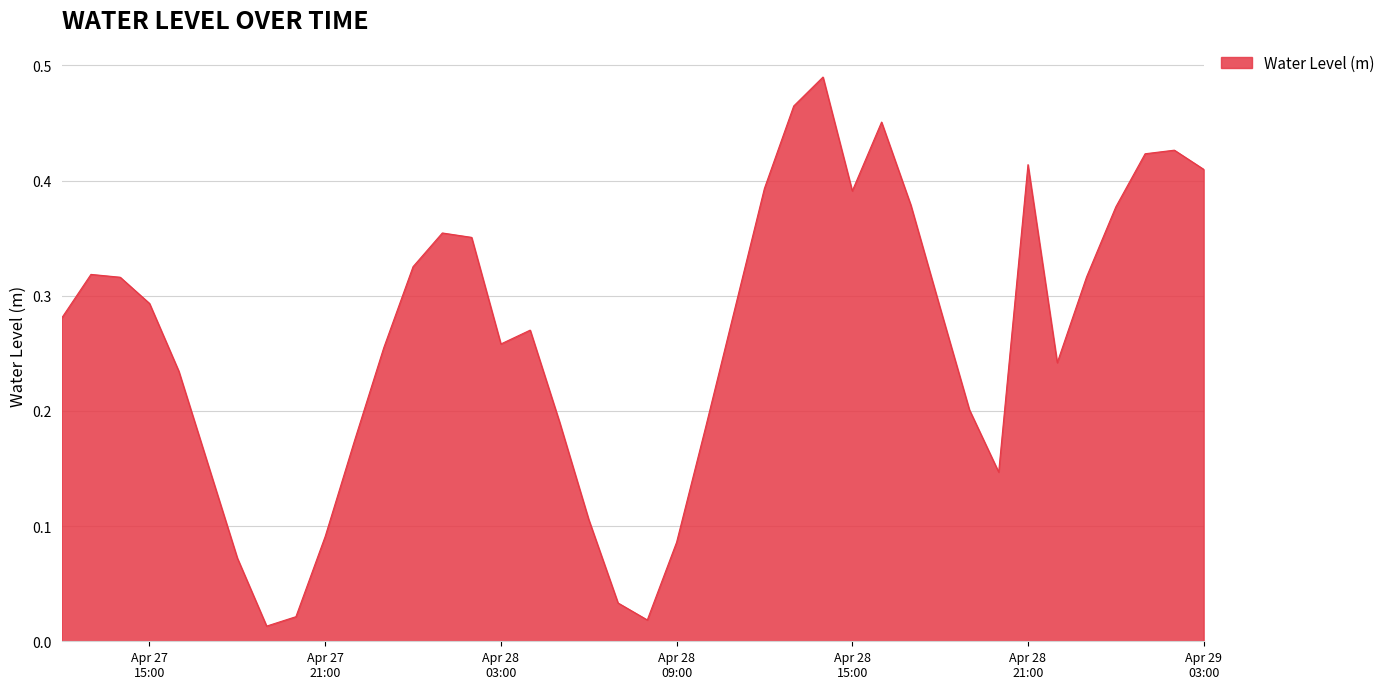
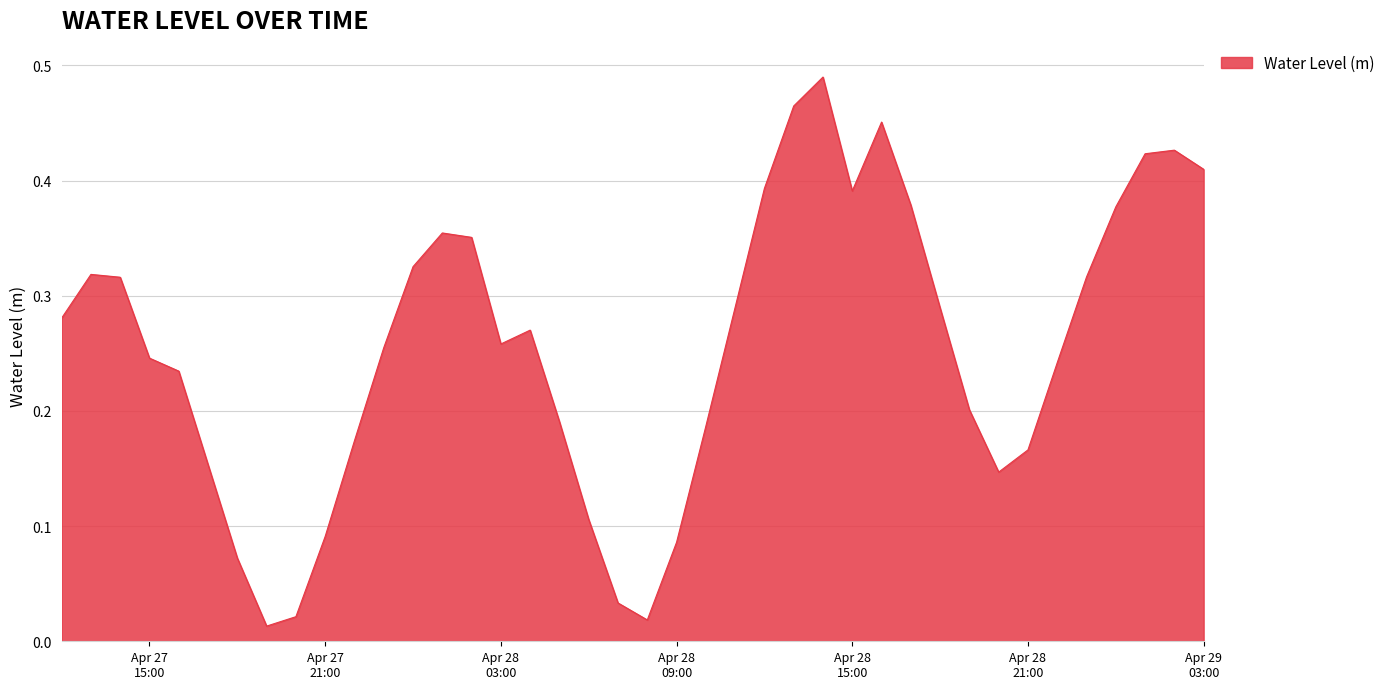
  {
-   "Apr 27 15:00": 0.293,
+   "Apr 27 15:00": 0.246,
    "Apr 27 21:00": 0.091,
    "Apr 28 03:00": 0.258,
    "Apr 28 09:00": 0.086,
    "Apr 28 15:00": 0.391,
-   "Apr 28 21:00": 0.414,
+   "Apr 28 21:00": 0.166,
    "Apr 29 03:00": 0.410
  }
